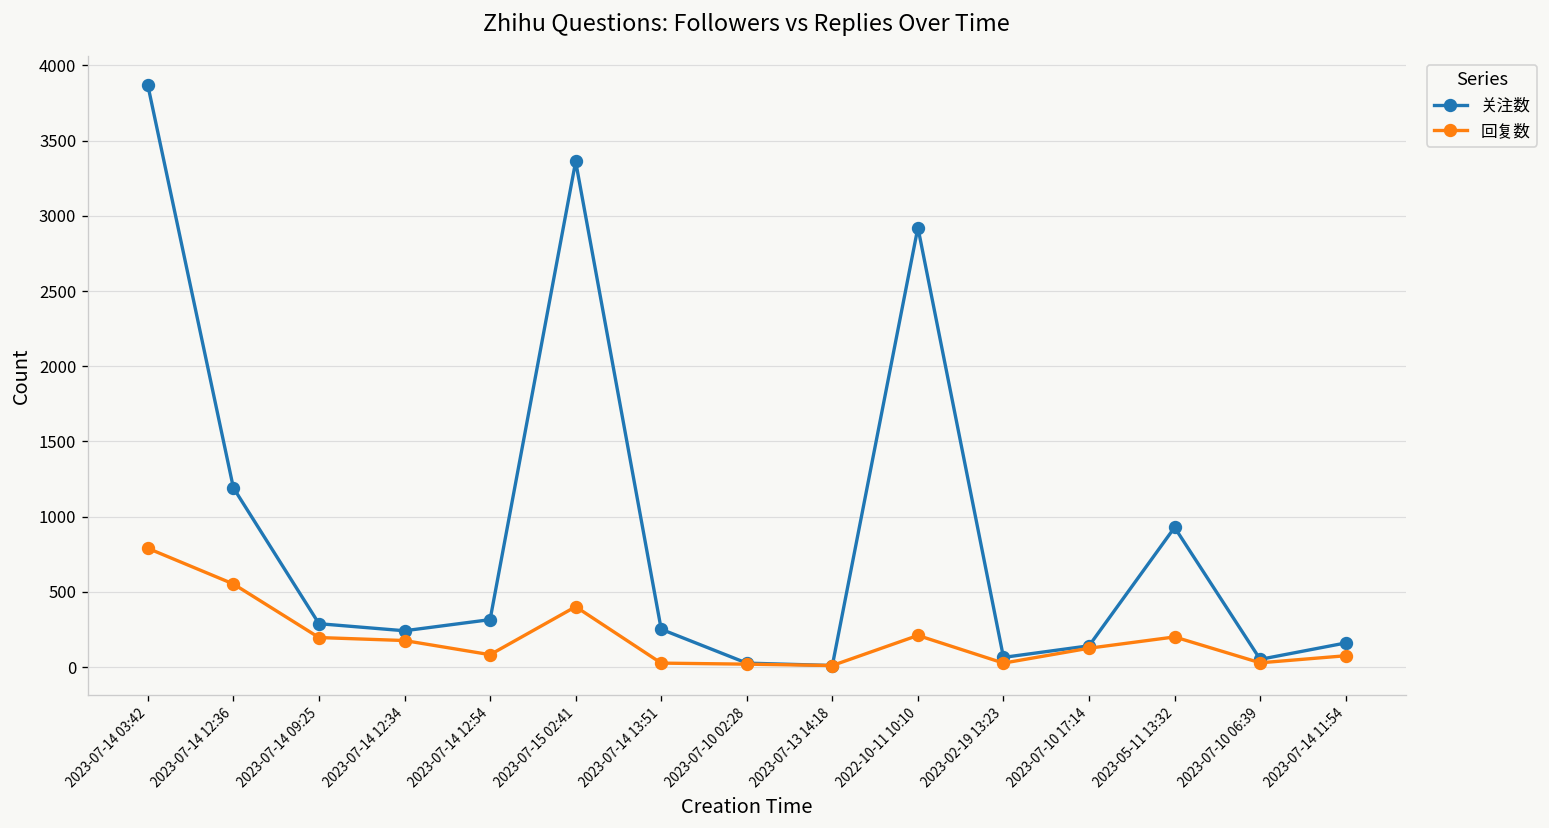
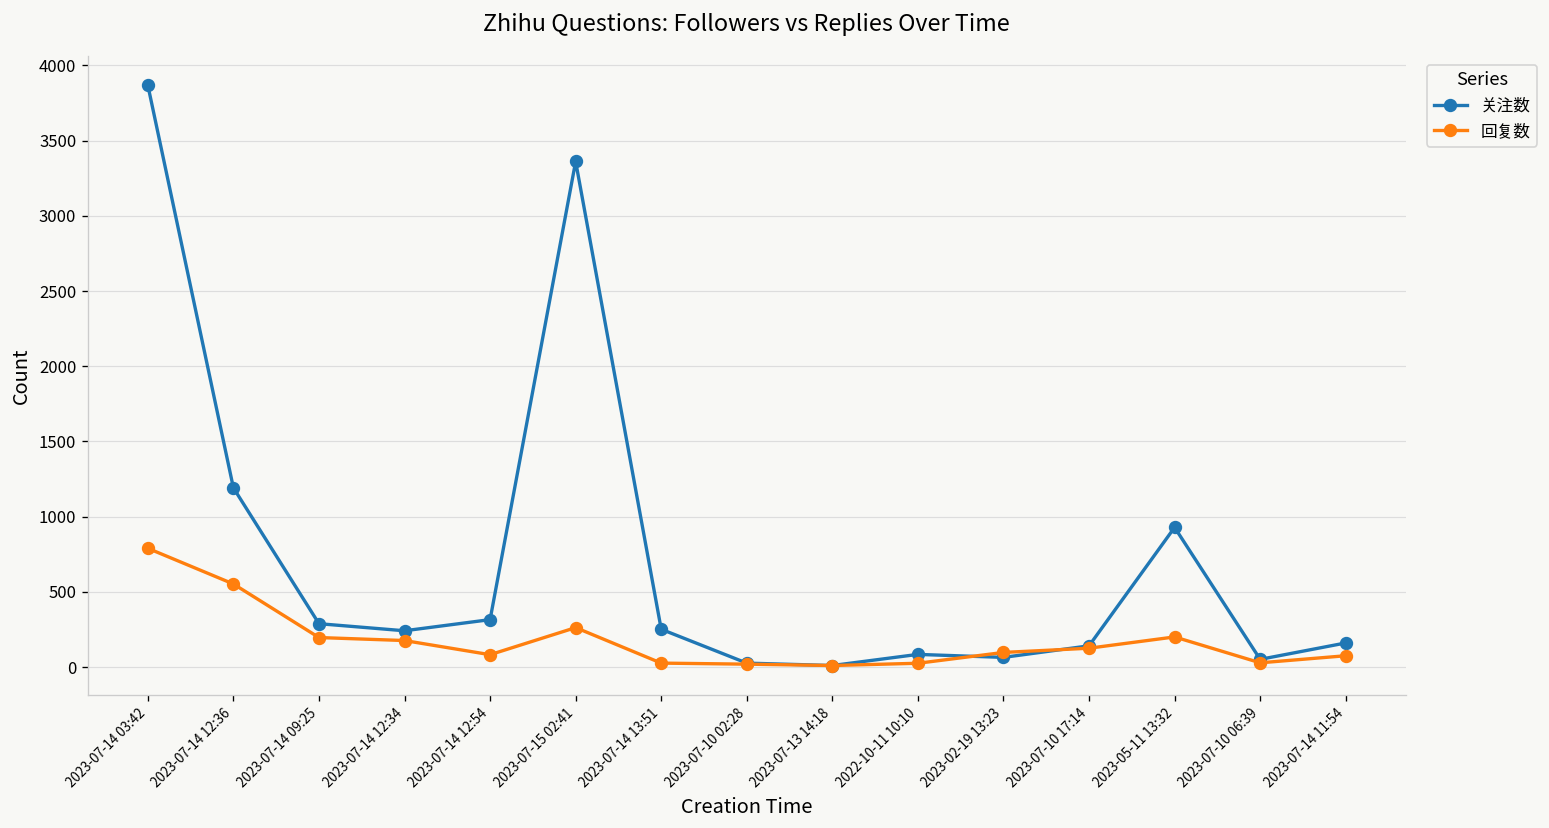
  {
    "关注数": {
      "2023-07-14 03:42": 3870,
      "2023-07-14 12:36": 1190,
      "2023-07-14 09:25": 290,
      "2023-07-14 12:34": 240,
      "2023-07-14 12:54": 320,
      "2023-07-15 02:41": 3360,
      "2023-07-14 13:51": 250,
-     "2022-10-11 10:10": 2920,
+     "2022-10-11 10:10": 90,
      "2023-02-19 13:23": 70,
      "2023-05-11 13:32": 930,
      "2023-07-10 06:39": 50,
      "2023-07-14 11:54": 160
    },
    "回复数": {
      "2023-07-14 03:42": 790,
      "2023-07-14 12:36": 550,
      "2023-07-14 09:25": 200,
      "2023-07-14 12:34": 180,
      "2023-07-14 12:54": 80,
-     "2023-07-15 02:41": 400,
+     "2023-07-15 02:41": 260,
      "2023-07-14 13:51": 30,
-     "2022-10-11 10:10": 210,
-     "2023-02-19 13:23": 30,
+     "2022-10-11 10:10": 30,
+     "2023-02-19 13:23": 100,
      "2023-05-11 13:32": 200,
      "2023-07-10 06:39": 30,
      "2023-07-14 11:54": 80
    }
  }
